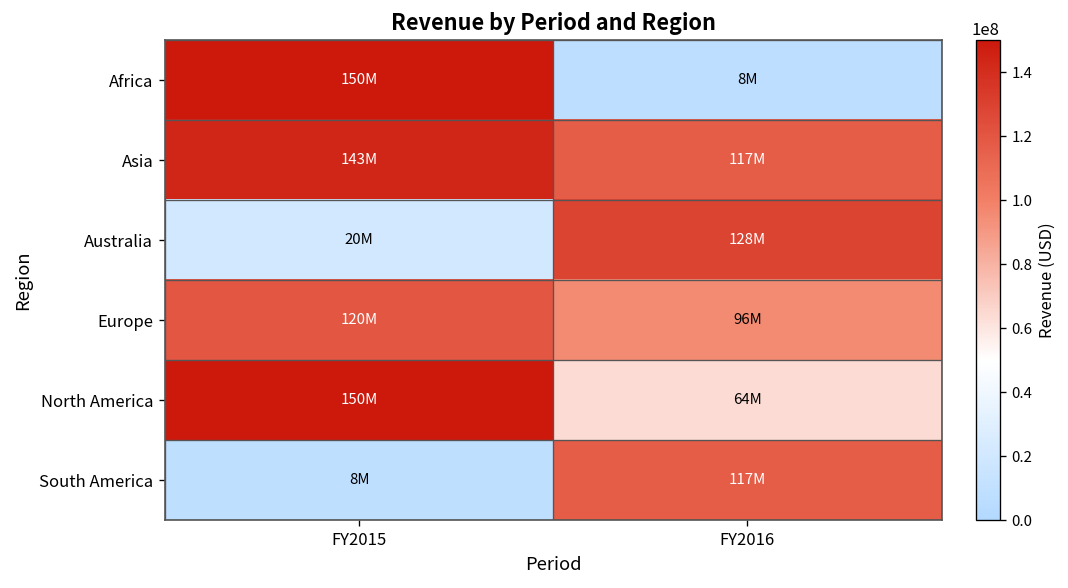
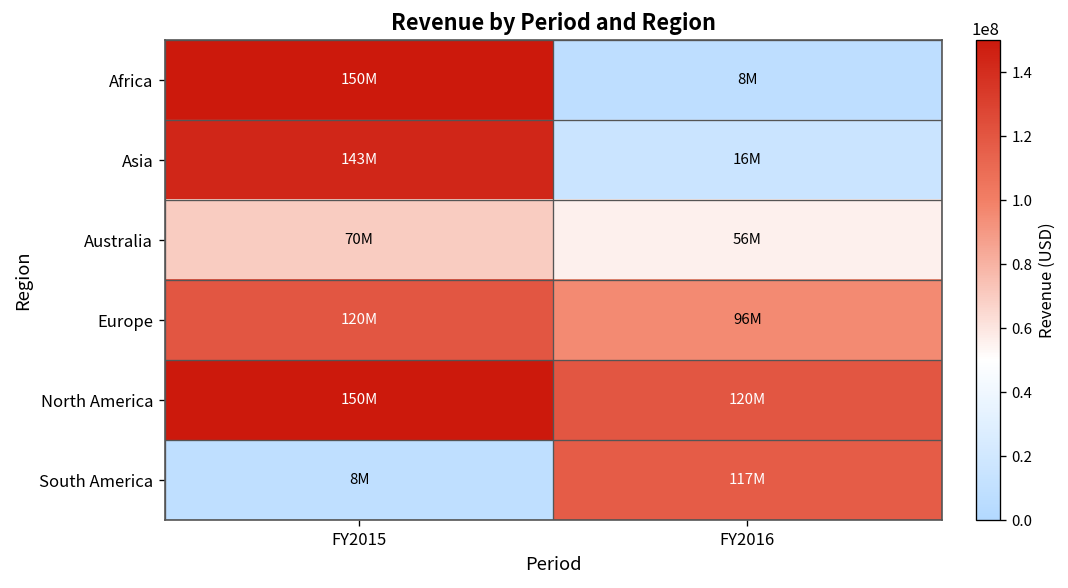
  {
    "Africa": {
      "FY2015": "150M",
      "FY2016": "8M"
    },
    "Asia": {
      "FY2015": "143M",
-     "FY2016": "117M"
+     "FY2016": "16M"
    },
    "Australia": {
-     "FY2015": "20M",
-     "FY2016": "128M"
+     "FY2015": "70M",
+     "FY2016": "56M"
    },
    "Europe": {
      "FY2015": "120M",
      "FY2016": "96M"
    },
    "North America": {
      "FY2015": "150M",
-     "FY2016": "64M"
+     "FY2016": "120M"
    },
    "South America": {
      "FY2015": "8M",
      "FY2016": "117M"
    }
  }
